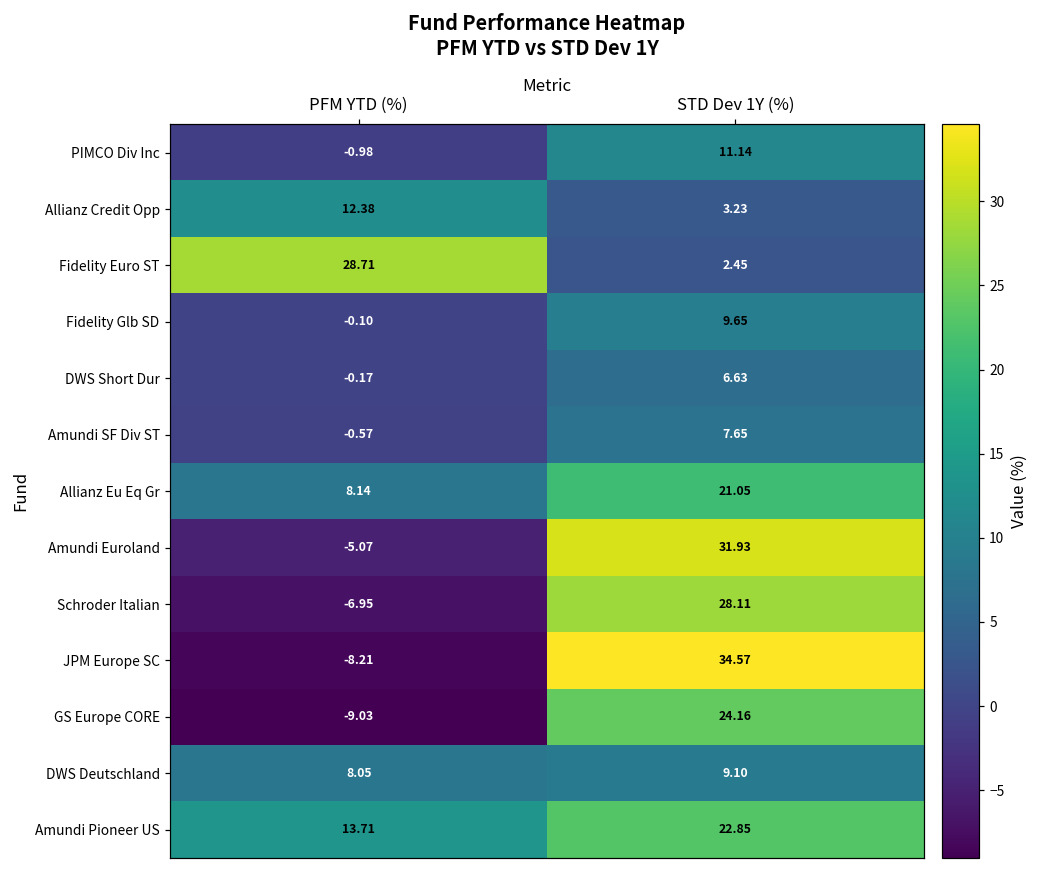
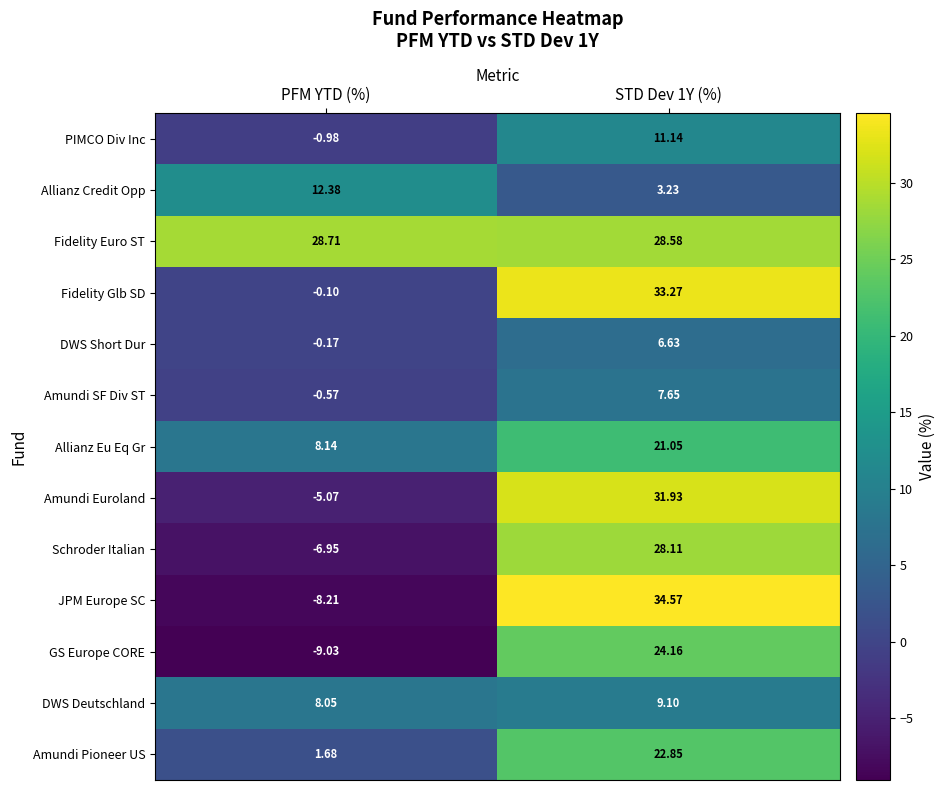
  {
    "PIMCO Div Inc": {
      "PFM YTD (%)": -0.98,
      "STD Dev 1Y (%)": 11.14
    },
    "Allianz Credit Opp": {
      "PFM YTD (%)": 12.38,
      "STD Dev 1Y (%)": 3.23
    },
    "Fidelity Euro ST": {
      "PFM YTD (%)": 28.71,
-     "STD Dev 1Y (%)": 2.45
+     "STD Dev 1Y (%)": 28.58
    },
    "Fidelity Glb SD": {
      "PFM YTD (%)": -0.10,
-     "STD Dev 1Y (%)": 9.65
+     "STD Dev 1Y (%)": 33.27
    },
    "DWS Short Dur": {
      "PFM YTD (%)": -0.17,
      "STD Dev 1Y (%)": 6.63
    },
    "Amundi SF Div ST": {
      "PFM YTD (%)": -0.57,
      "STD Dev 1Y (%)": 7.65
    },
    "Allianz Eu Eq Gr": {
      "PFM YTD (%)": 8.14,
      "STD Dev 1Y (%)": 21.05
    },
    "Amundi Euroland": {
      "PFM YTD (%)": -5.07,
      "STD Dev 1Y (%)": 31.93
    },
    "Schroder Italian": {
      "PFM YTD (%)": -6.95,
      "STD Dev 1Y (%)": 28.11
    },
    "JPM Europe SC": {
      "PFM YTD (%)": -8.21,
      "STD Dev 1Y (%)": 34.57
    },
    "GS Europe CORE": {
      "PFM YTD (%)": -9.03,
      "STD Dev 1Y (%)": 24.16
    },
    "DWS Deutschland": {
      "PFM YTD (%)": 8.05,
      "STD Dev 1Y (%)": 9.10
    },
    "Amundi Pioneer US": {
-     "PFM YTD (%)": 13.71,
+     "PFM YTD (%)": 1.68,
      "STD Dev 1Y (%)": 22.85
    }
  }
